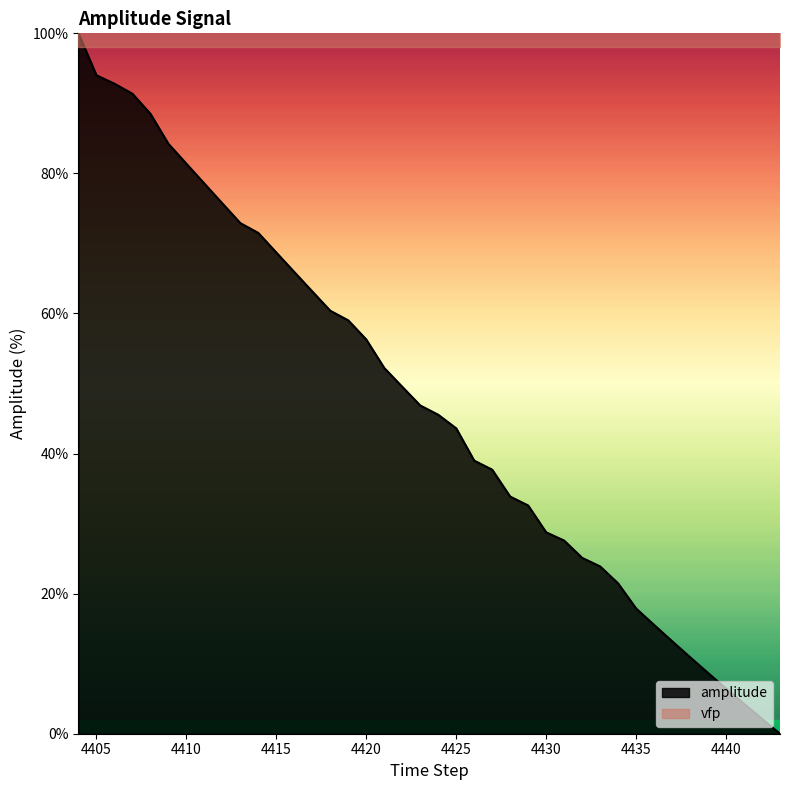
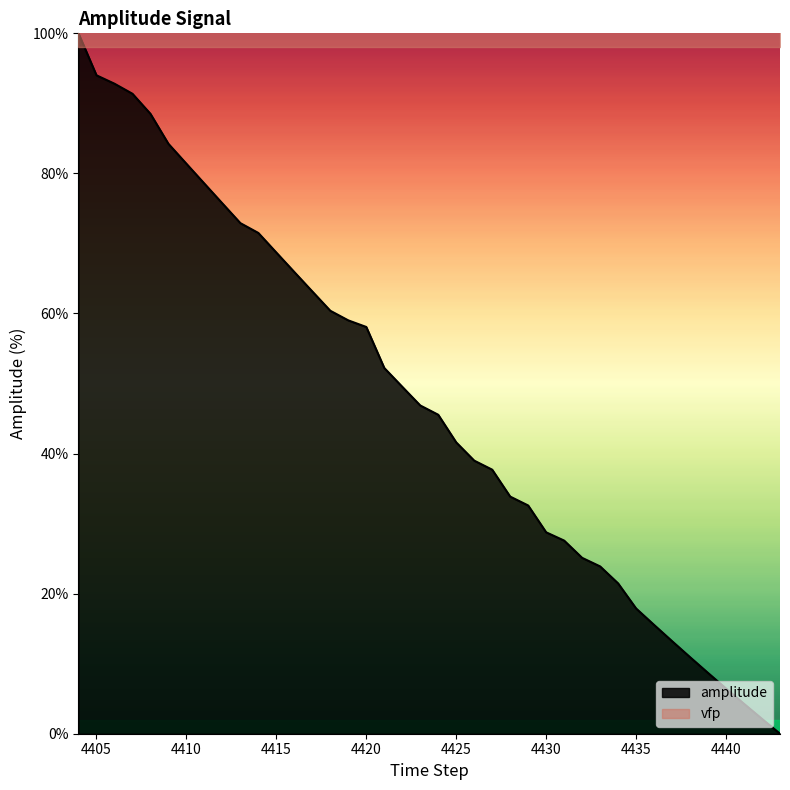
  {
    "amplitude": {
      "4405": "94%",
      "4410": "81%",
      "4415": "69%",
-     "4420": "56%",
-     "4425": "44%",
+     "4420": "58%",
+     "4425": "42%",
      "4430": "29%",
      "4435": "18%"
    }
  }
